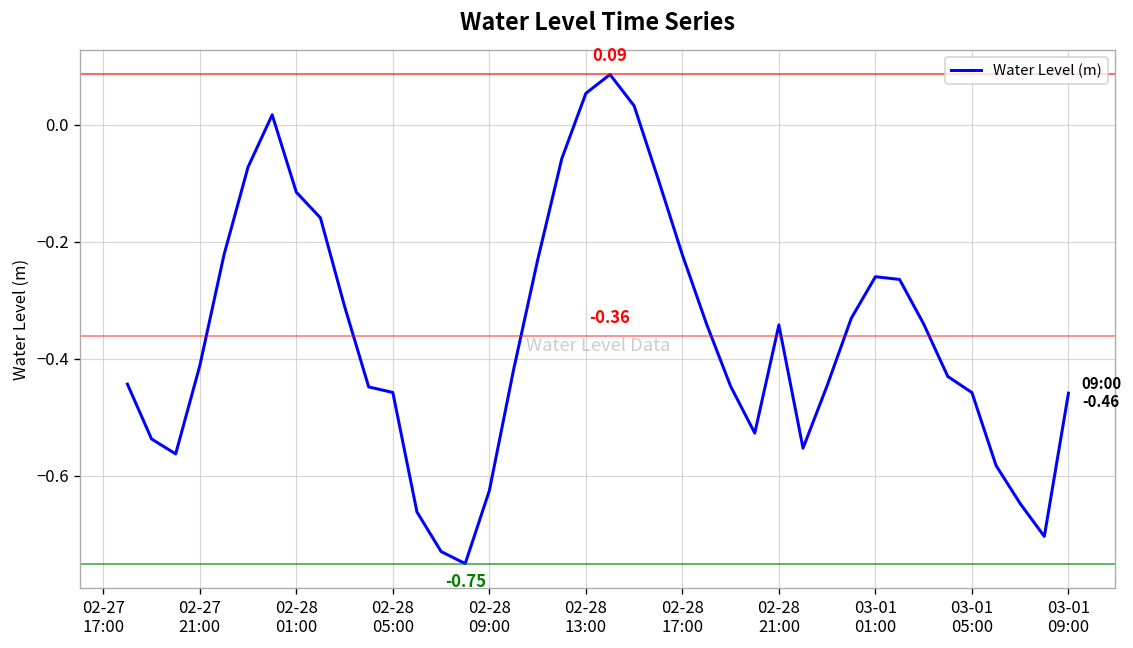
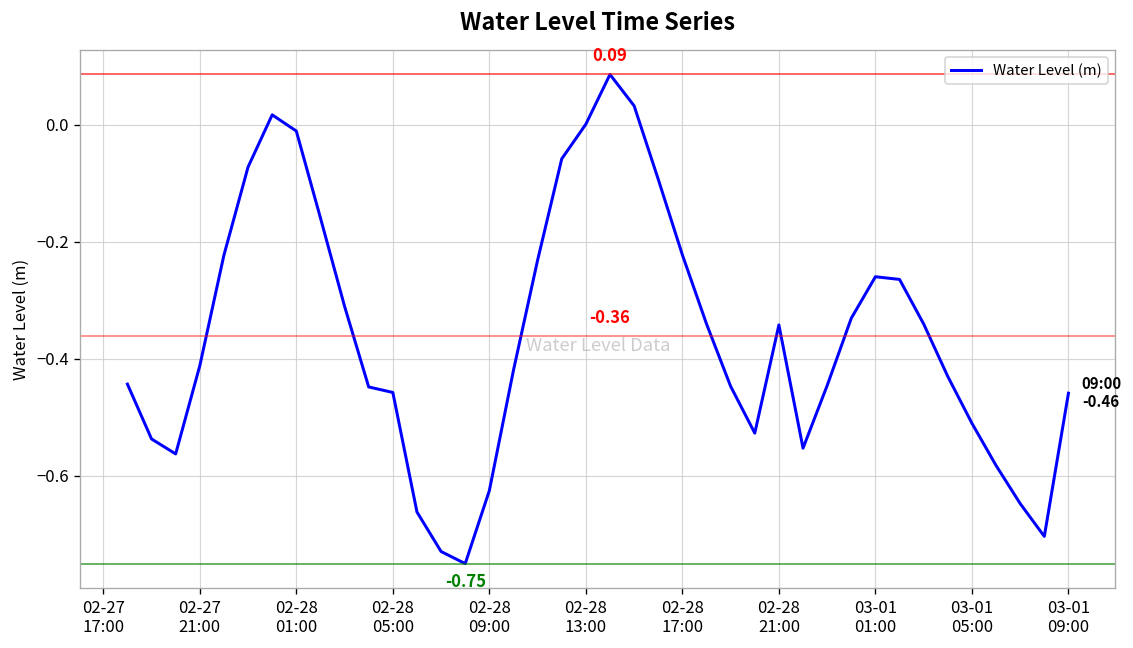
  {
    "02-27 21:00": -0.41,
-   "02-28 01:00": -0.12,
+   "02-28 01:00": -0.01,
    "02-28 05:00": -0.46,
    "02-28 09:00": -0.63,
-   "02-28 13:00": 0.05,
+   "02-28 13:00": 0.00,
    "02-28 17:00": -0.22,
    "02-28 21:00": -0.34,
    "03-01 01:00": -0.26,
-   "03-01 05:00": -0.46
+   "03-01 05:00": -0.51
  }
